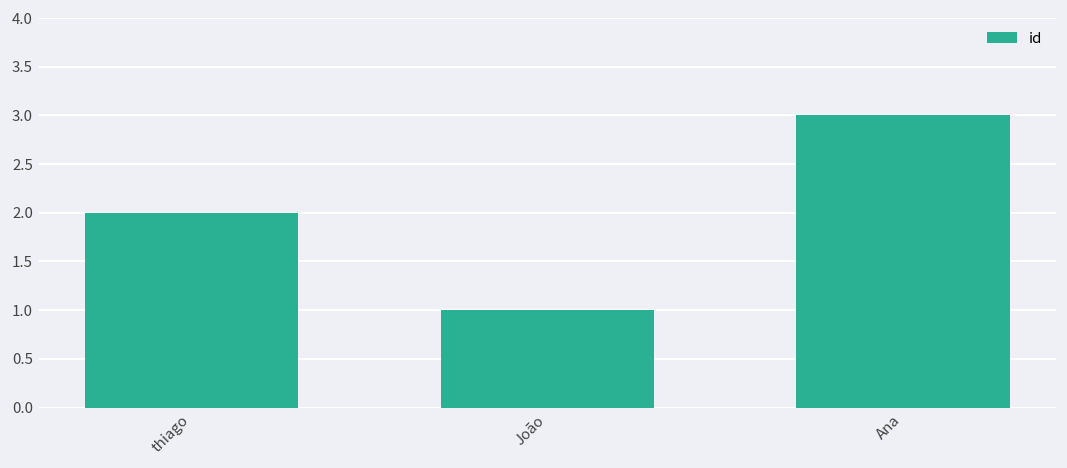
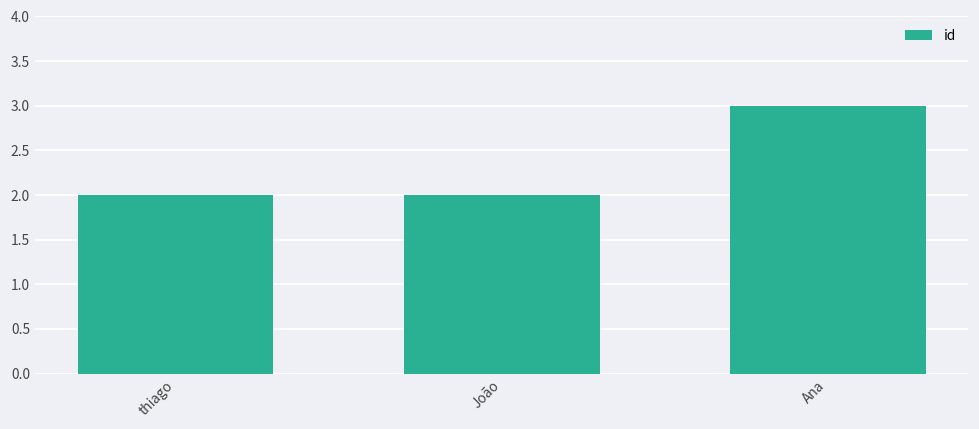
  {
    "thiago": 2,
-   "João": 1,
+   "João": 2,
    "Ana": 3
  }
